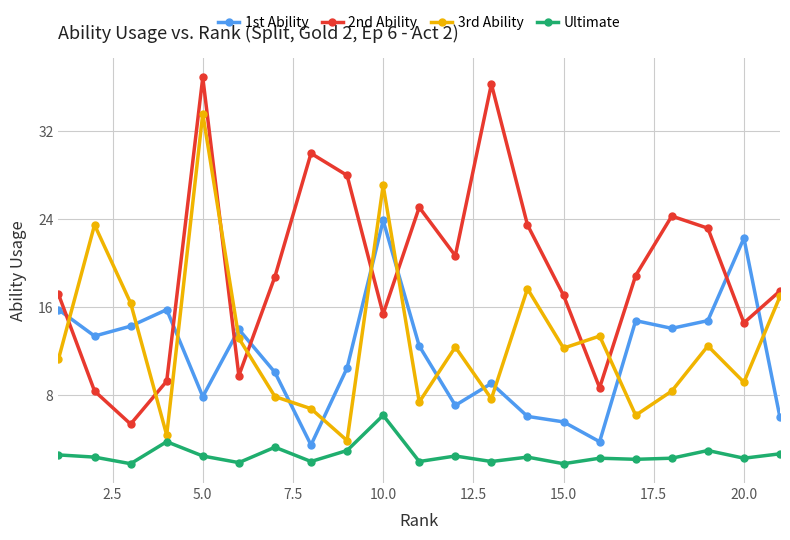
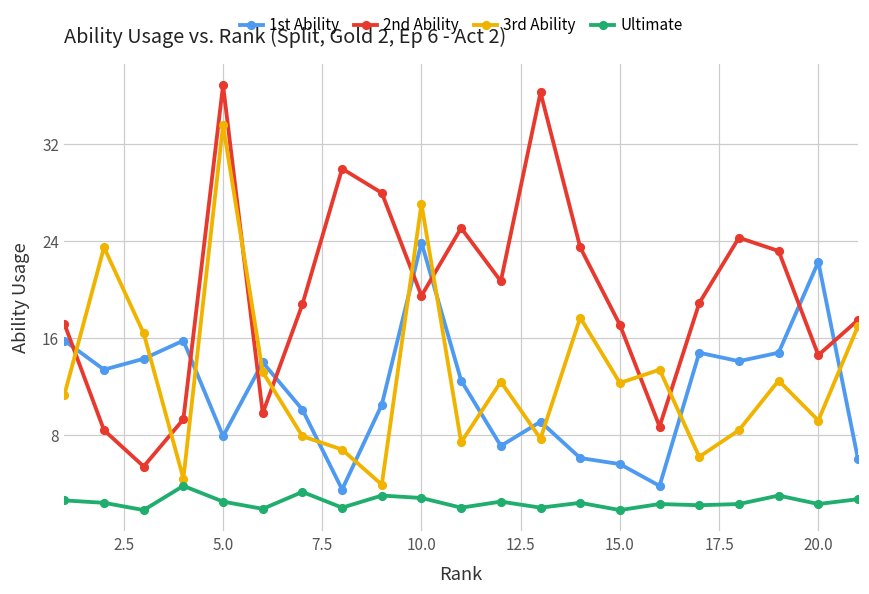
  {
    "1st Ability": {
      "5.0": 7.9,
      "10.0": 23.9,
      "15.0": 5.6,
      "20.0": 22.3
    },
    "2nd Ability": {
      "5.0": 36.9,
-     "10.0": 15.4,
+     "10.0": 19.5,
      "15.0": 17.1,
      "20.0": 14.6
    },
    "3rd Ability": {
      "5.0": 33.6,
      "10.0": 27.1,
      "15.0": 12.3,
      "20.0": 9.2
    },
    "Ultimate": {
      "5.0": 2.5,
-     "10.0": 6.2,
+     "10.0": 2.8,
      "15.0": 1.8,
      "20.0": 2.3
    }
  }
